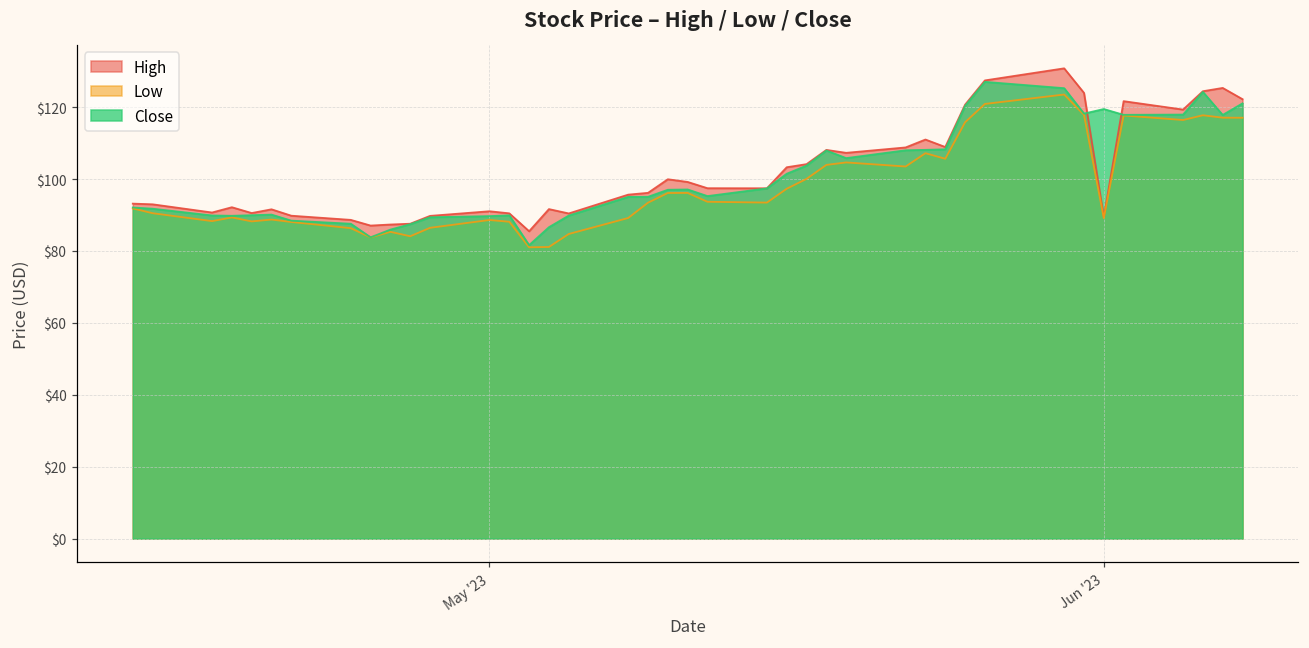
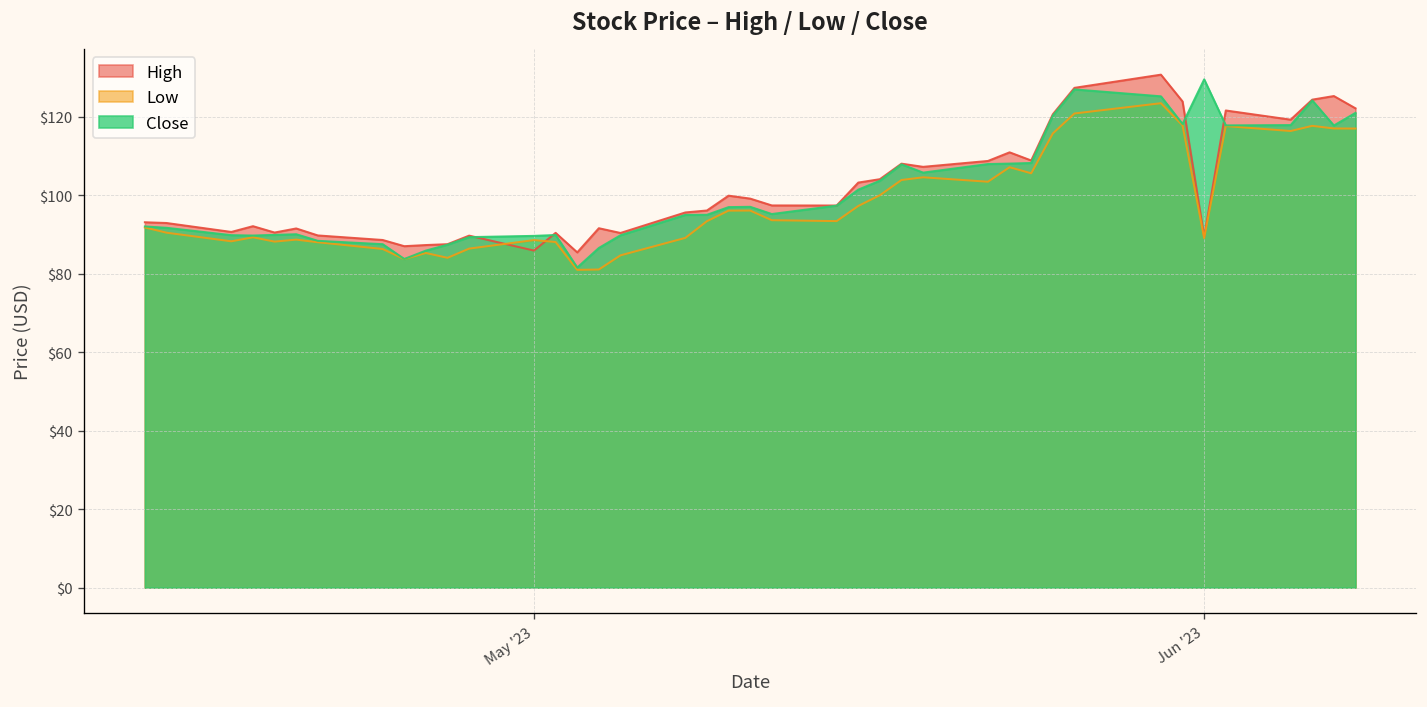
  {
    "High": {
-     "May '23": "$91"
+     "May '23": "$86"
    },
    "Low": {
      "May '23": "$89"
    },
    "Close": {
      "May '23": "$90",
-     "Jun '23": "$119"
+     "Jun '23": "$130"
    }
  }
